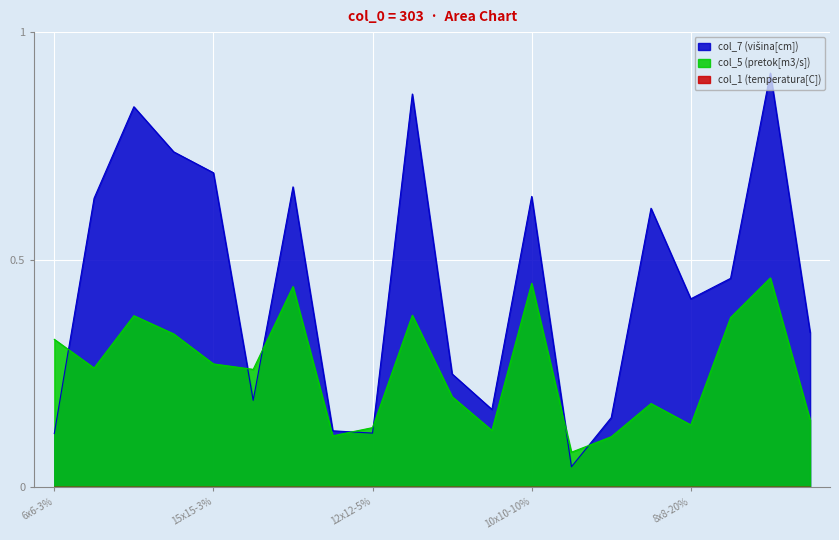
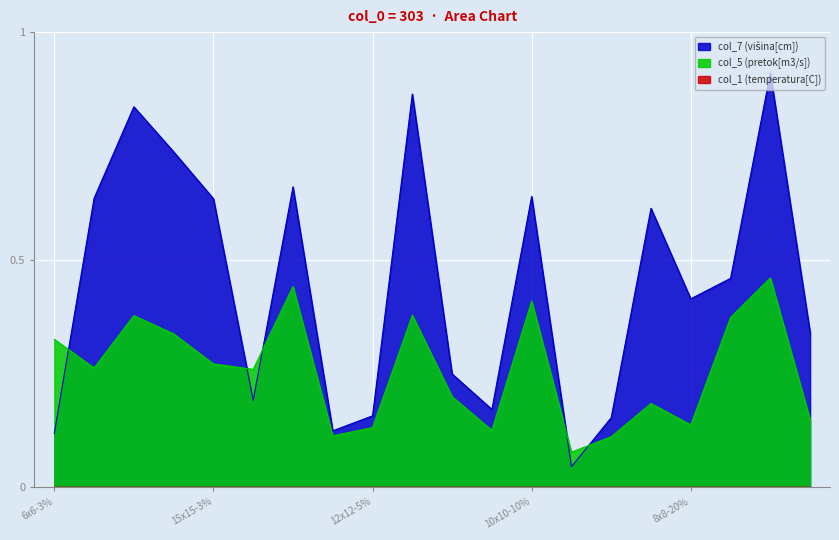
  {
    "col_7 (višina[cm])": {
      "6x6-3%": 0.12,
-     "15x15-3%": 0.69,
-     "12x12-5%": 0.12,
+     "15x15-3%": 0.63,
+     "12x12-5%": 0.16,
      "10x10-10%": 0.64,
      "8x8-20%": 0.41
    },
    "col_5 (pretok[m3/s])": {
      "6x6-3%": 0.33,
      "15x15-3%": 0.27,
      "12x12-5%": 0.13,
-     "10x10-10%": 0.45,
+     "10x10-10%": 0.41,
      "8x8-20%": 0.14
    },
    "col_1 (temperatura[C])": {
      "6x6-3%": 0.00,
      "15x15-3%": 0.00,
      "12x12-5%": 0.00,
      "10x10-10%": 0.00,
      "8x8-20%": 0.00
    }
  }
